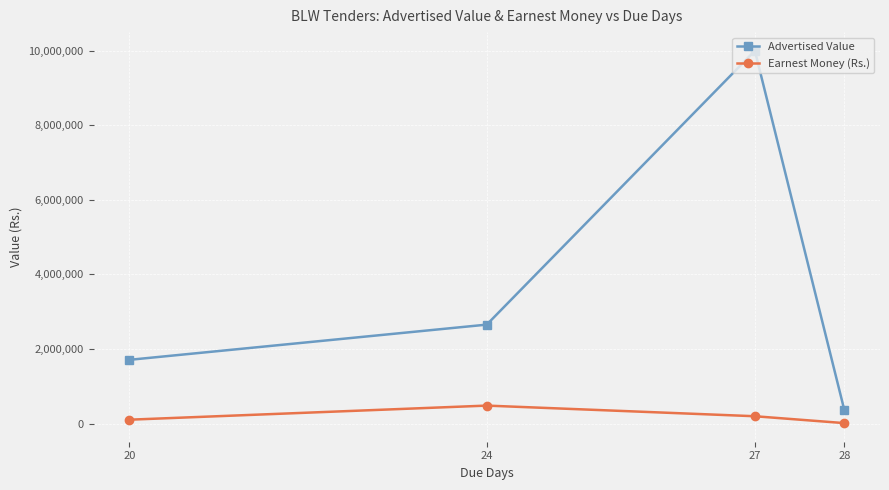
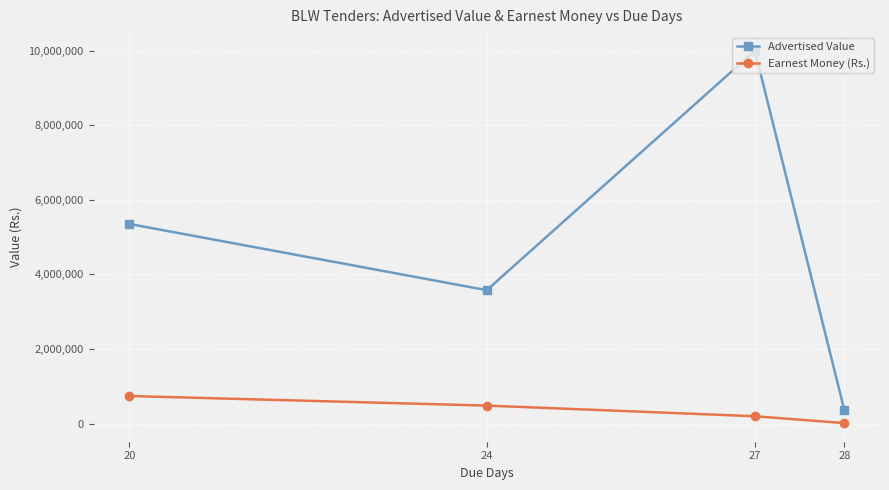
  {
    "Advertised Value": {
-     "20": "1,700,000",
-     "24": "2,700,000",
+     "20": "5,400,000",
+     "24": "3,600,000",
      "28": "400,000"
    },
    "Earnest Money (Rs.)": {
-     "20": "100,000",
+     "20": "700,000",
      "24": "500,000",
      "27": "200,000",
      "28": "0"
    }
  }
